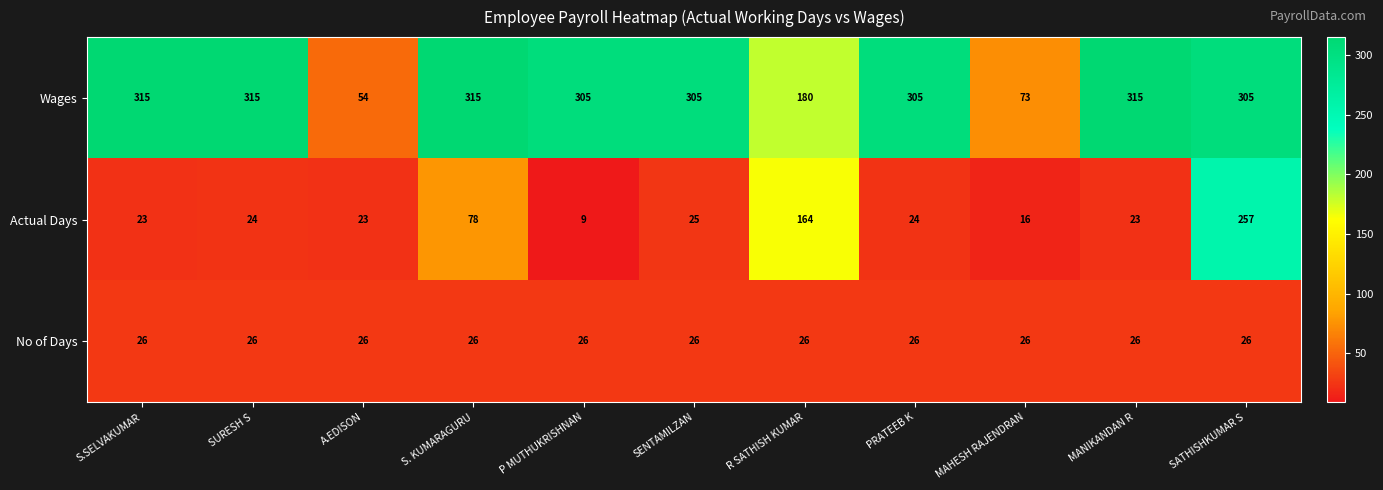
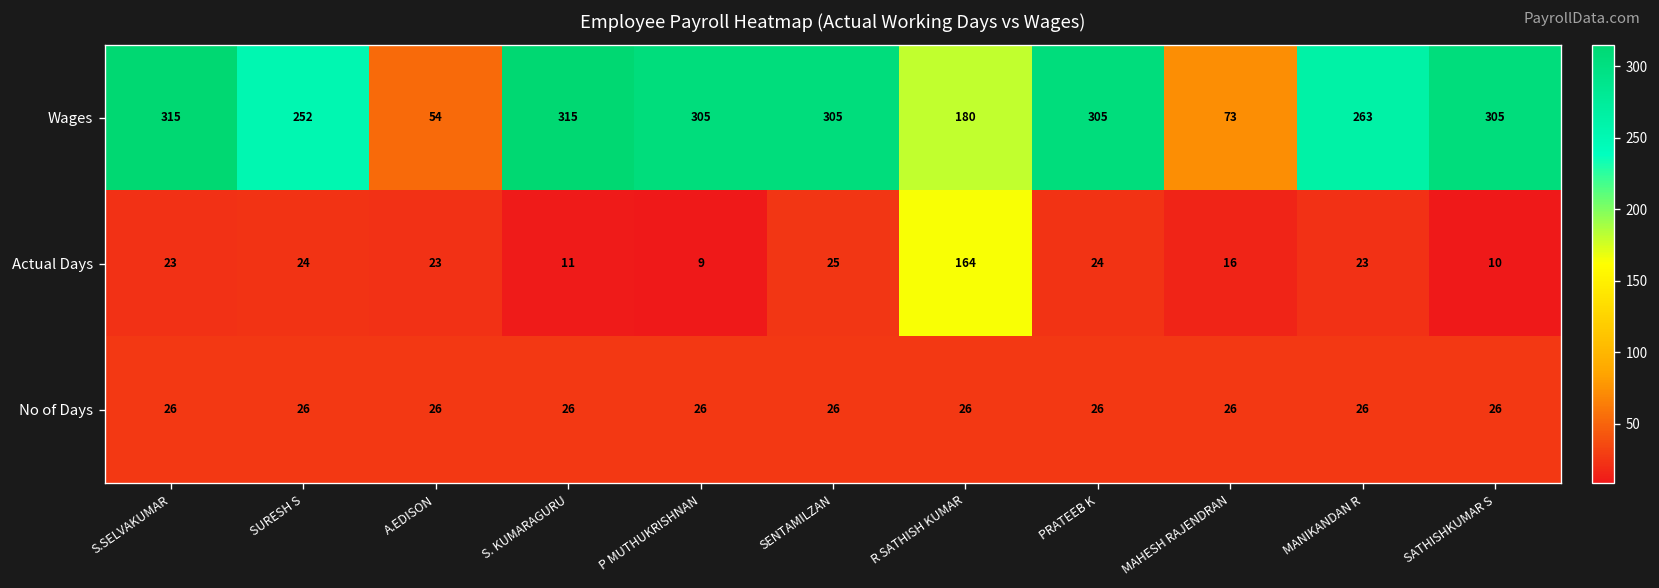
  {
    "Wages": {
      "S.SELVAKUMAR": 315,
-     "SURESH S": 315,
+     "SURESH S": 252,
      "A.EDISON": 54,
      "S. KUMARAGURU": 315,
      "P MUTHUKRISHNAN": 305,
      "SENTAMILZAN": 305,
      "R SATHISH KUMAR": 180,
      "PRATEEB K": 305,
      "MAHESH RAJENDRAN": 73,
-     "MANIKANDAN R": 315,
+     "MANIKANDAN R": 263,
      "SATHISHKUMAR S": 305
    },
    "Actual Days": {
      "S.SELVAKUMAR": 23,
      "SURESH S": 24,
      "A.EDISON": 23,
-     "S. KUMARAGURU": 78,
+     "S. KUMARAGURU": 11,
      "P MUTHUKRISHNAN": 9,
      "SENTAMILZAN": 25,
      "R SATHISH KUMAR": 164,
      "PRATEEB K": 24,
      "MAHESH RAJENDRAN": 16,
      "MANIKANDAN R": 23,
-     "SATHISHKUMAR S": 257
+     "SATHISHKUMAR S": 10
    },
    "No of Days": {
      "S.SELVAKUMAR": 26,
      "SURESH S": 26,
      "A.EDISON": 26,
      "S. KUMARAGURU": 26,
      "P MUTHUKRISHNAN": 26,
      "SENTAMILZAN": 26,
      "R SATHISH KUMAR": 26,
      "PRATEEB K": 26,
      "MAHESH RAJENDRAN": 26,
      "MANIKANDAN R": 26,
      "SATHISHKUMAR S": 26
    }
  }
